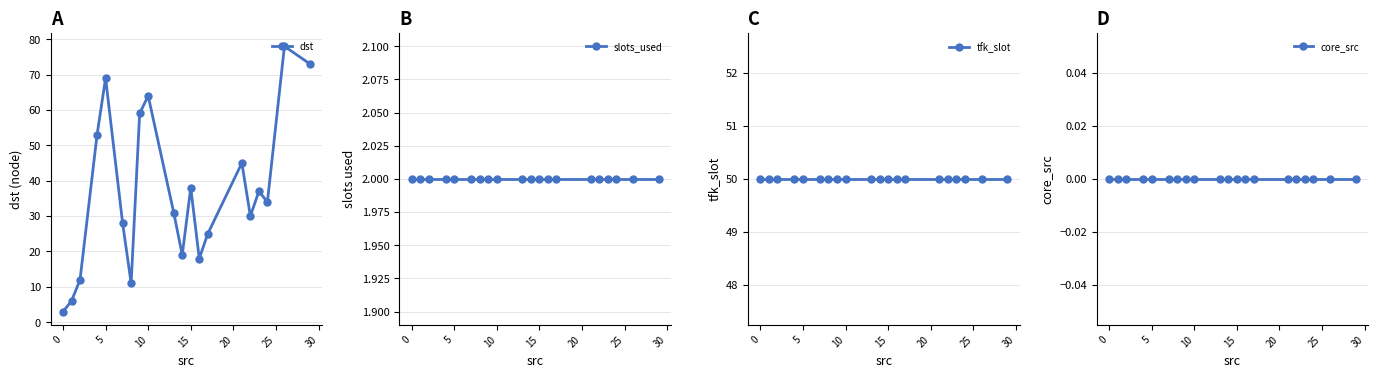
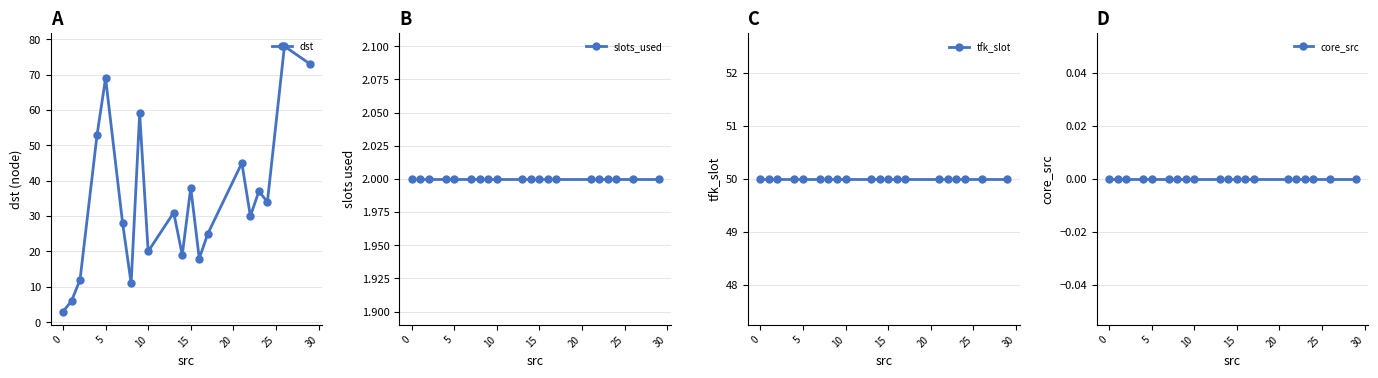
  {
    "A": {
      "0": 3,
      "5": 69,
-     "10": 64,
+     "10": 20,
      "15": 38
    },
    "B": {
      "0": 2.000,
      "5": 2.000,
      "10": 2.000,
      "15": 2.000
    },
    "C": {
      "0": 50.0,
      "5": 50.0,
      "10": 50.0,
      "15": 50.0
    },
    "D": {
      "0": 0.000,
      "5": 0.000,
      "10": 0.000,
      "15": 0.000
    }
  }
